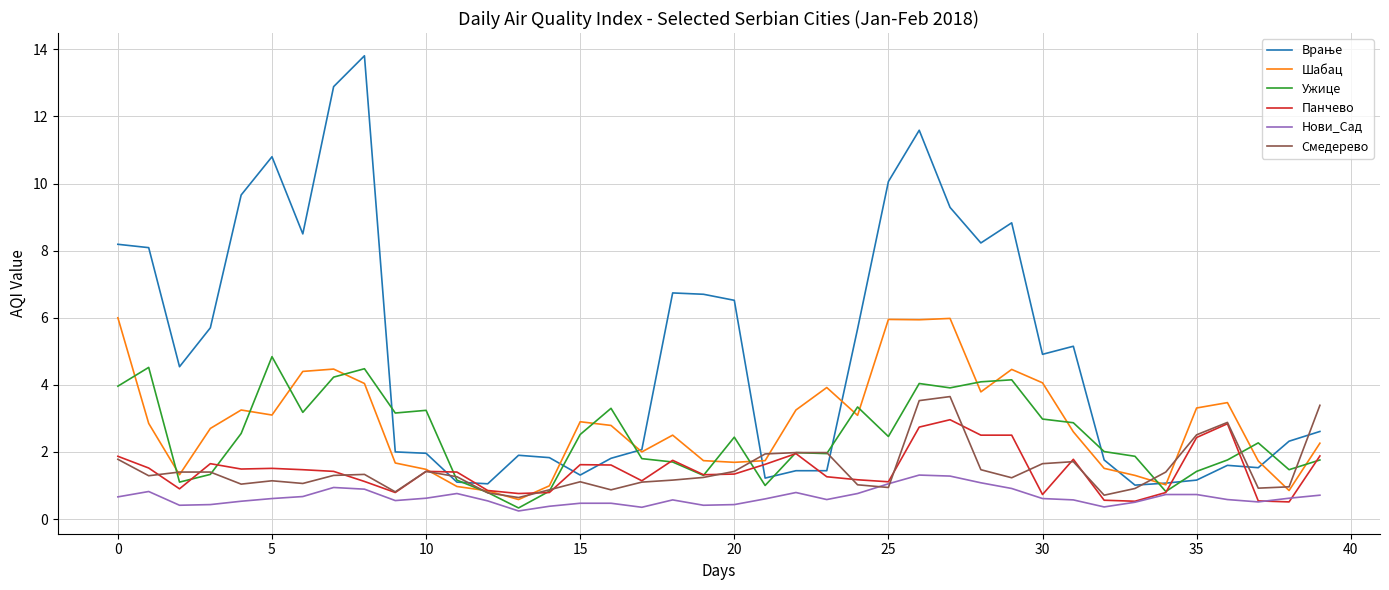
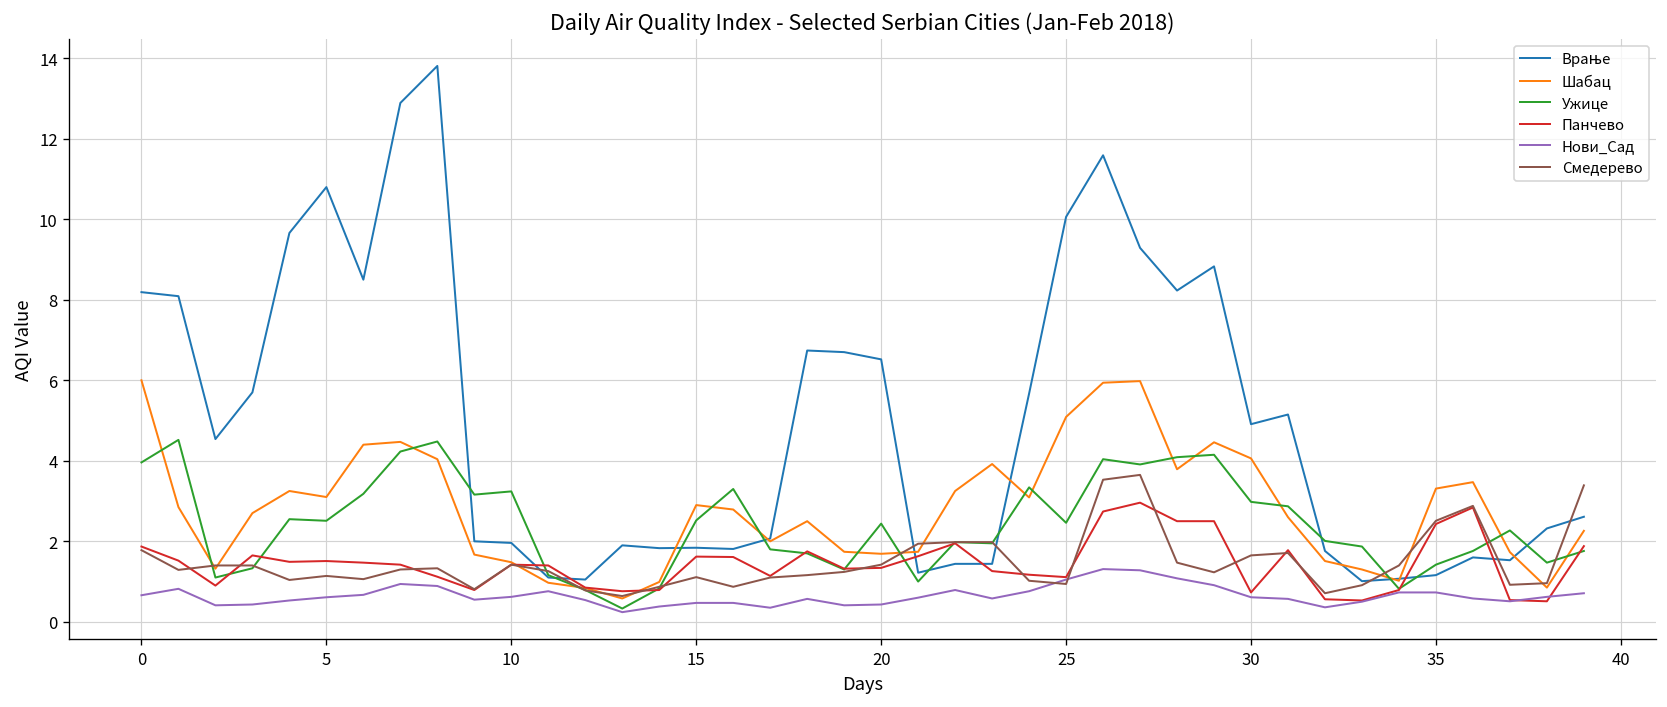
  {
    "Врање": {
      "0": 8.2,
      "5": 10.8,
      "10": 2.0,
-     "15": 1.3,
+     "15": 1.8,
      "20": 6.5,
      "25": 10.1,
      "30": 4.9,
      "35": 1.2
    },
    "Шабац": {
      "0": 6.0,
      "5": 3.1,
      "15": 2.9,
      "20": 1.7,
-     "25": 6.0,
+     "25": 5.1,
      "30": 4.1,
      "35": 3.3
    },
    "Ужице": {
      "0": 4.0,
-     "5": 4.8,
+     "5": 2.5,
      "10": 3.2,
      "15": 2.5,
      "20": 2.4,
      "25": 2.5,
      "30": 3.0,
      "35": 1.4
    },
    "Панчево": {
      "0": 1.9,
      "5": 1.5,
      "15": 1.6,
      "20": 1.3,
      "30": 0.7,
      "35": 2.4
    },
    "Нови_Сад": {
      "0": 0.7,
      "5": 0.6,
      "10": 0.6,
      "15": 0.5,
      "20": 0.4,
      "30": 0.6,
      "35": 0.7
    },
    "Смедерево": {
      "0": 1.8,
      "5": 1.1,
      "15": 1.1,
      "20": 1.4,
      "25": 0.9,
      "30": 1.7,
      "35": 2.5
    }
  }
